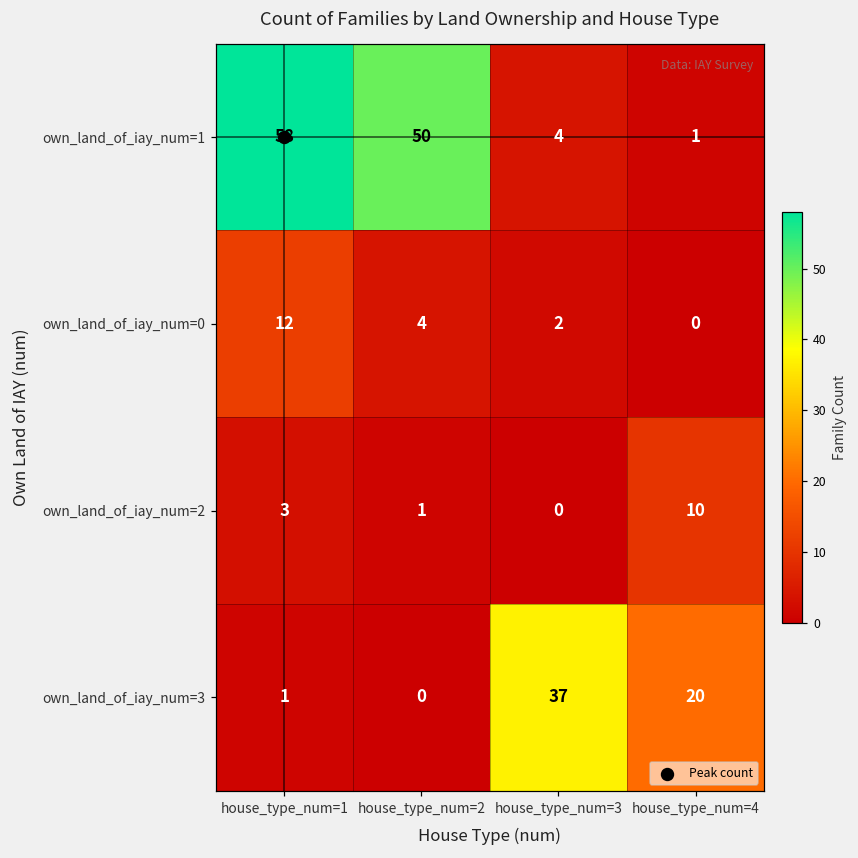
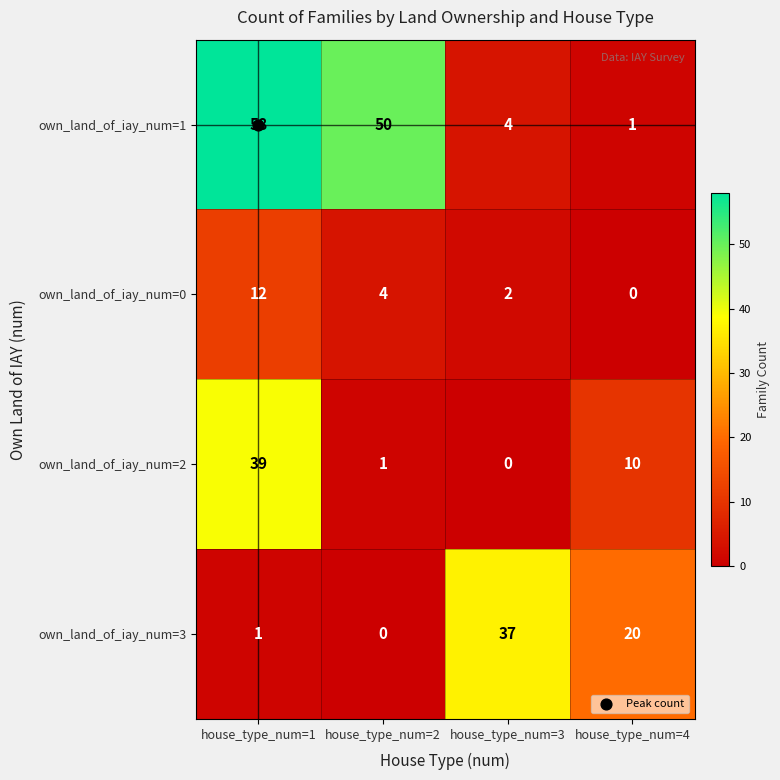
  {
    "own_land_of_iay_num=1": {
      "house_type_num=2": 50,
      "house_type_num=3": 4
    },
    "own_land_of_iay_num=0": {
      "house_type_num=1": 12,
      "house_type_num=2": 4,
      "house_type_num=3": 2,
      "house_type_num=4": 0
    },
    "own_land_of_iay_num=2": {
-     "house_type_num=1": 3,
+     "house_type_num=1": 39,
      "house_type_num=2": 1,
      "house_type_num=3": 0,
      "house_type_num=4": 10
    },
    "own_land_of_iay_num=3": {
      "house_type_num=1": 1,
      "house_type_num=2": 0,
      "house_type_num=3": 37,
      "house_type_num=4": 20
    }
  }
